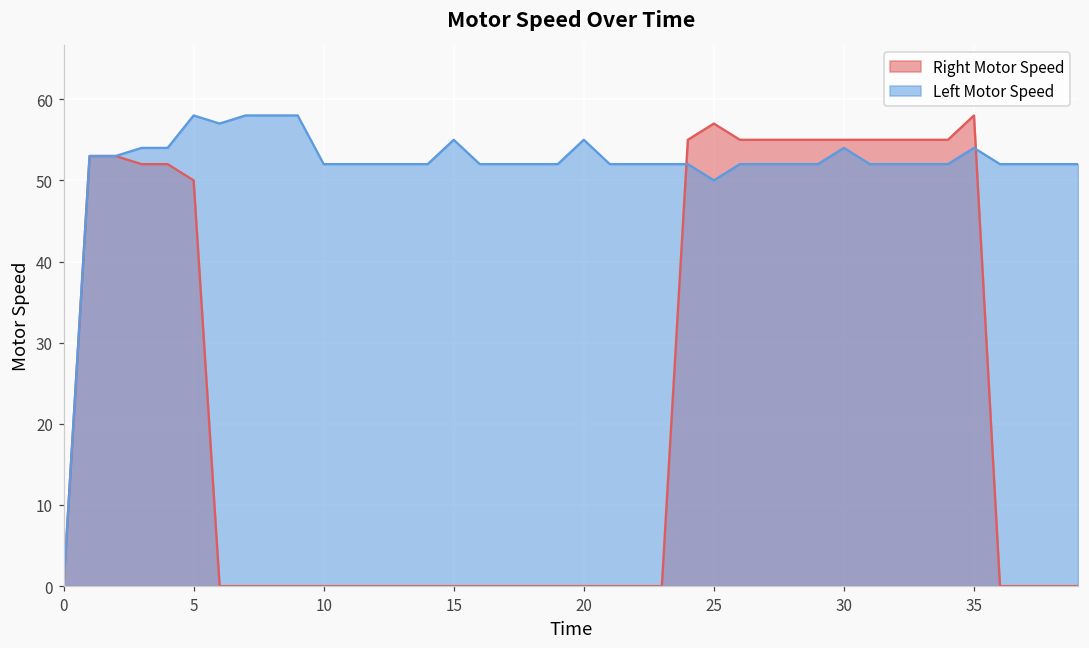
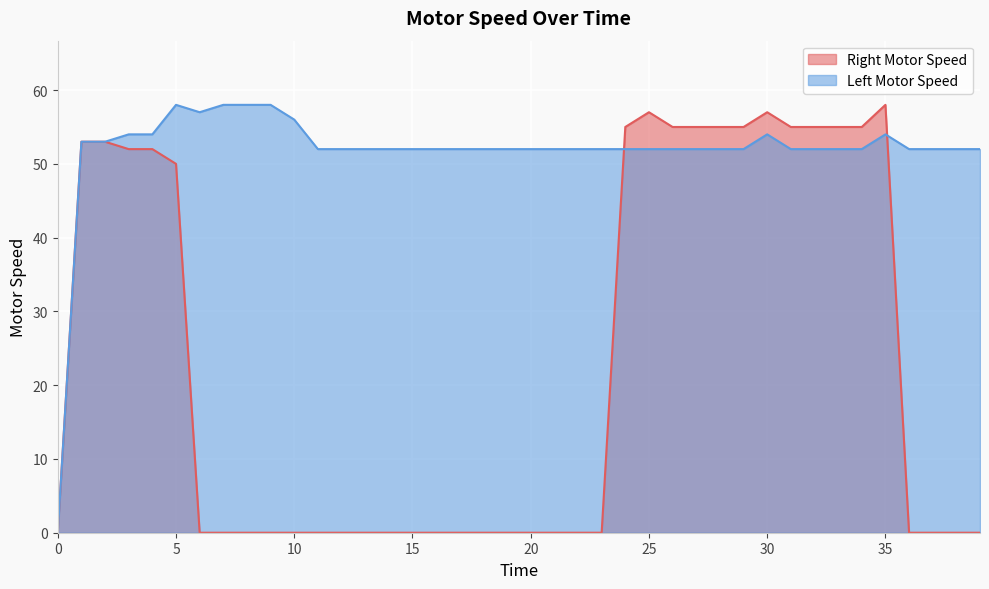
  {
    "Right Motor Speed": {
      "5": 50,
      "10": 0,
      "15": 0,
      "20": 0,
      "25": 57,
-     "30": 55,
+     "30": 57,
      "35": 58
    },
    "Left Motor Speed": {
      "5": 58,
-     "10": 52,
-     "15": 55,
-     "20": 55,
-     "25": 50,
+     "10": 56,
+     "15": 52,
+     "20": 52,
+     "25": 52,
      "30": 54,
      "35": 54
    }
  }
